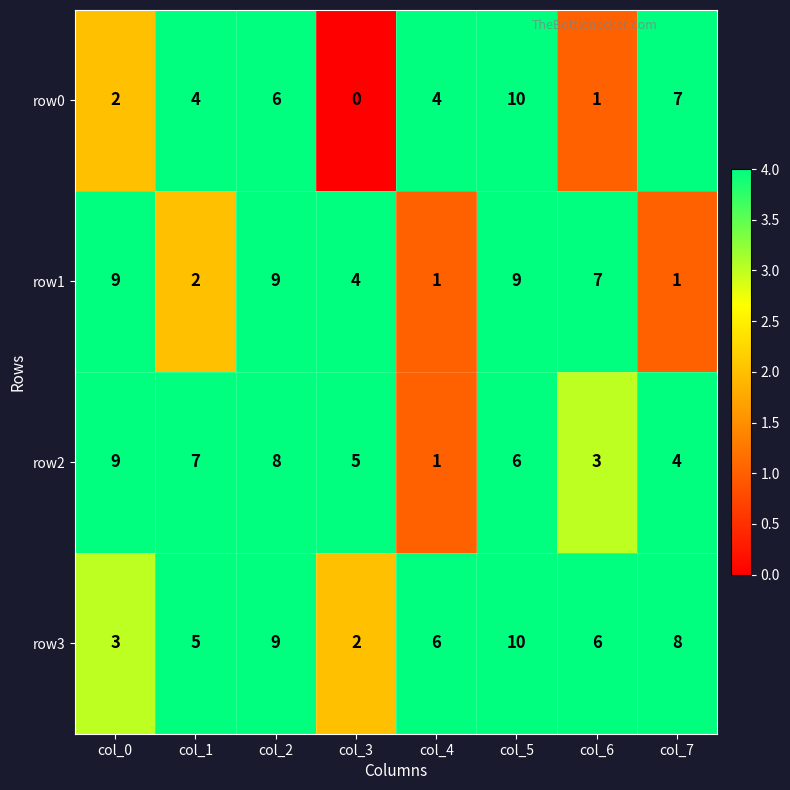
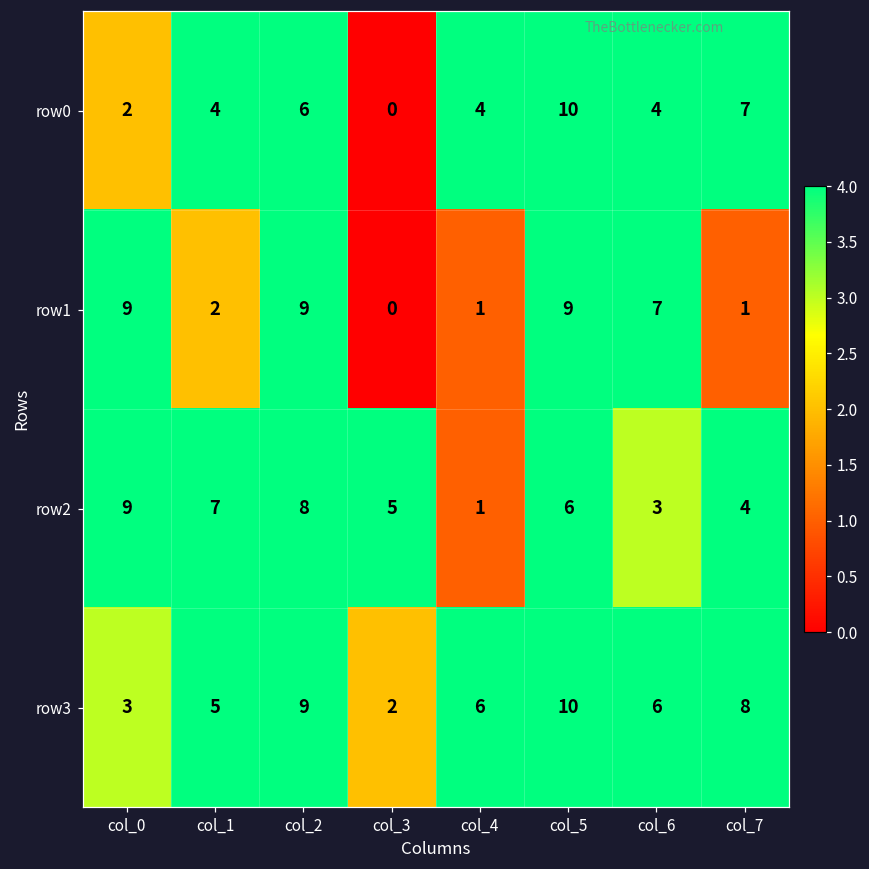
  {
    "row0": {
      "col_0": 2,
      "col_1": 4,
      "col_2": 6,
      "col_3": 0,
      "col_4": 4,
      "col_5": 10,
-     "col_6": 1,
+     "col_6": 4,
      "col_7": 7
    },
    "row1": {
      "col_0": 9,
      "col_1": 2,
      "col_2": 9,
-     "col_3": 4,
+     "col_3": 0,
      "col_4": 1,
      "col_5": 9,
      "col_6": 7,
      "col_7": 1
    },
    "row2": {
      "col_0": 9,
      "col_1": 7,
      "col_2": 8,
      "col_3": 5,
      "col_4": 1,
      "col_5": 6,
      "col_6": 3,
      "col_7": 4
    },
    "row3": {
      "col_0": 3,
      "col_1": 5,
      "col_2": 9,
      "col_3": 2,
      "col_4": 6,
      "col_5": 10,
      "col_6": 6,
      "col_7": 8
    }
  }
